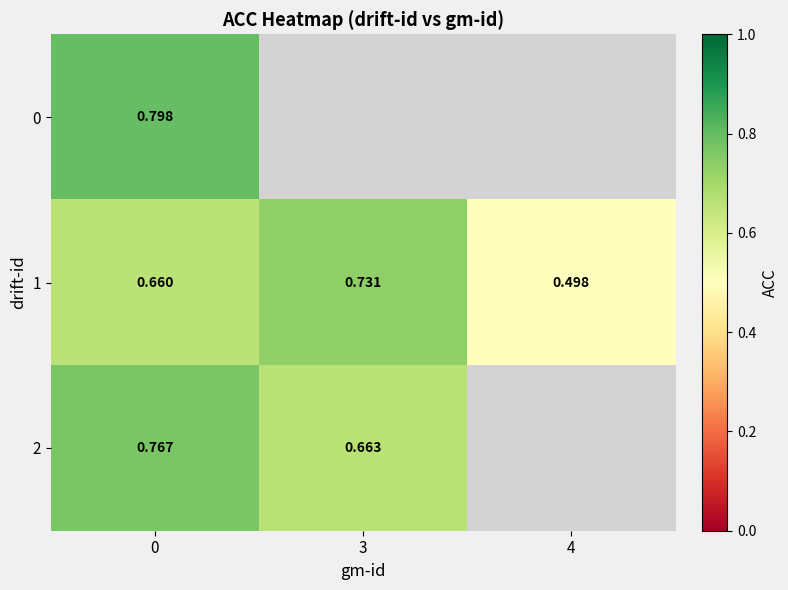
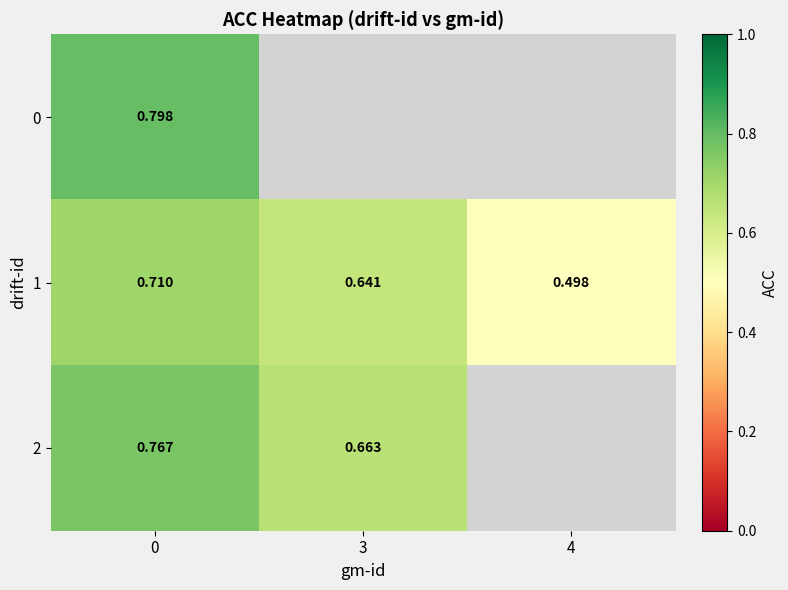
  {
    "0": {
      "0": 0.798
    },
    "1": {
-     "0": 0.660,
-     "3": 0.731,
+     "0": 0.710,
+     "3": 0.641,
      "4": 0.498
    },
    "2": {
      "0": 0.767,
      "3": 0.663
    }
  }
